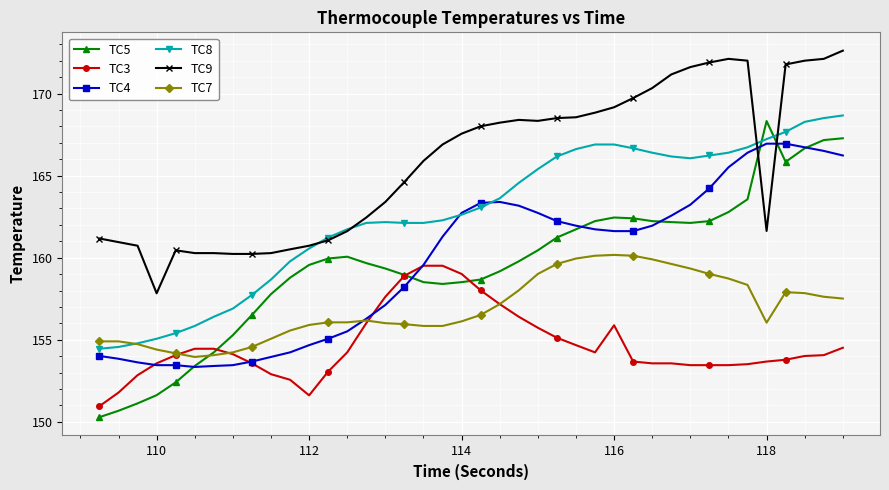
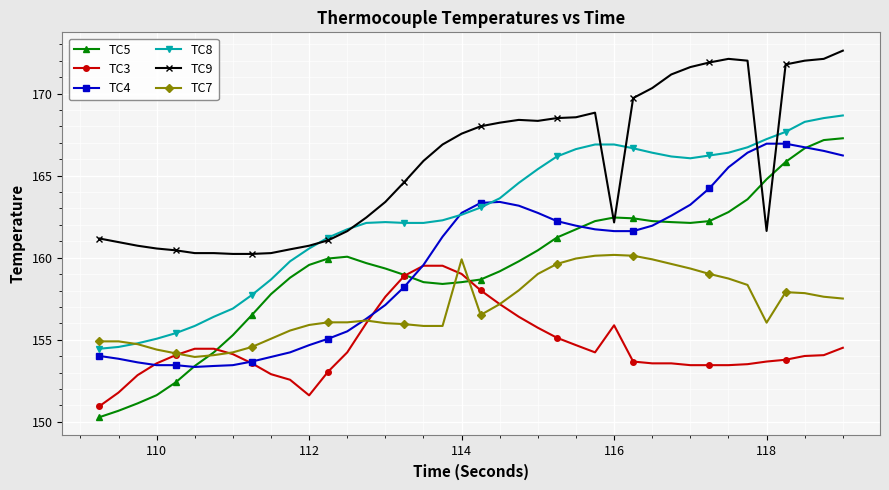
  {
    "TC5": {
      "110": 151.6,
      "112": 159.6,
      "114": 158.5,
      "116": 162.5,
-     "118": 168.3
+     "118": 164.8
    },
    "TC3": {
      "112": 151.6,
      "114": 159.0,
      "116": 155.9,
      "118": 153.7
    },
    "TC4": {
      "112": 154.7,
      "116": 161.6,
      "118": 167.0
    },
    "TC8": {
      "110": 155.1,
      "112": 160.6,
      "116": 166.9,
      "118": 167.2
    },
    "TC9": {
-     "110": 157.8,
+     "110": 160.6,
      "112": 160.7,
      "114": 167.6,
-     "116": 169.2,
+     "116": 162.2,
      "118": 161.6
    },
    "TC7": {
      "110": 154.4,
      "112": 155.9,
-     "114": 156.1,
+     "114": 159.9,
      "116": 160.2,
      "118": 156.0
    }
  }
